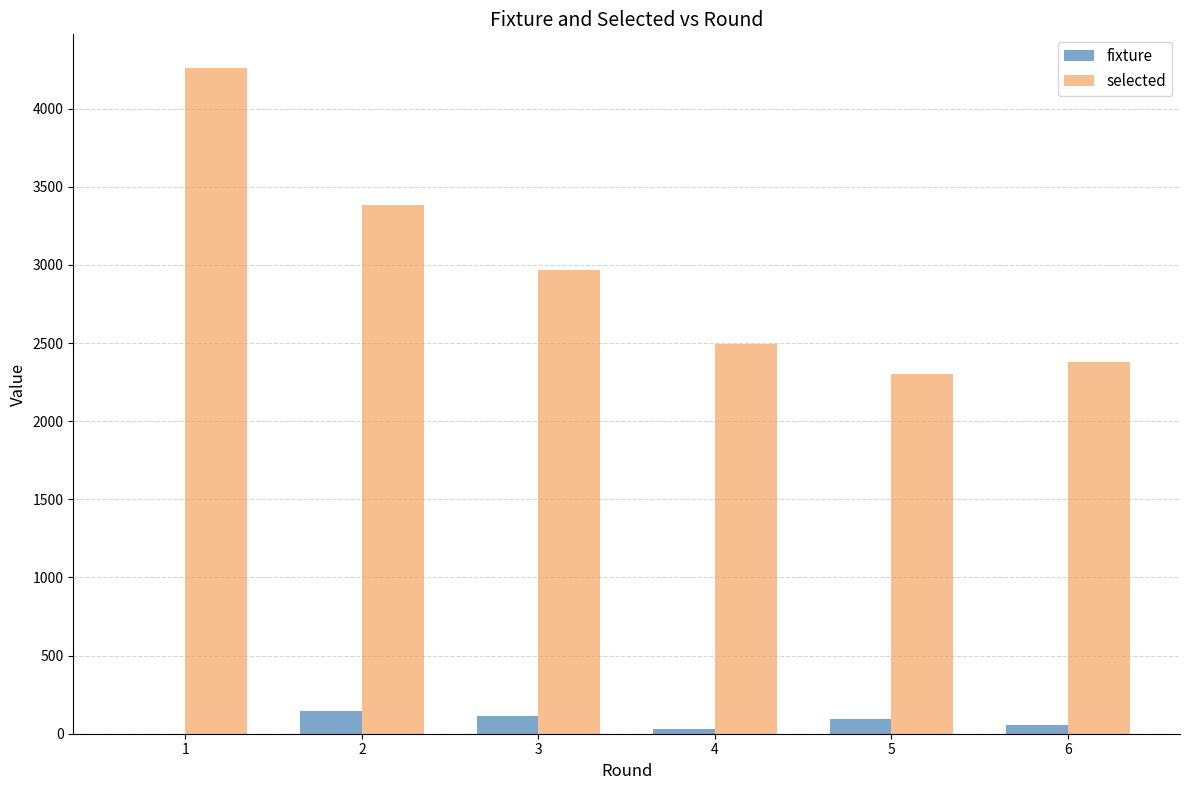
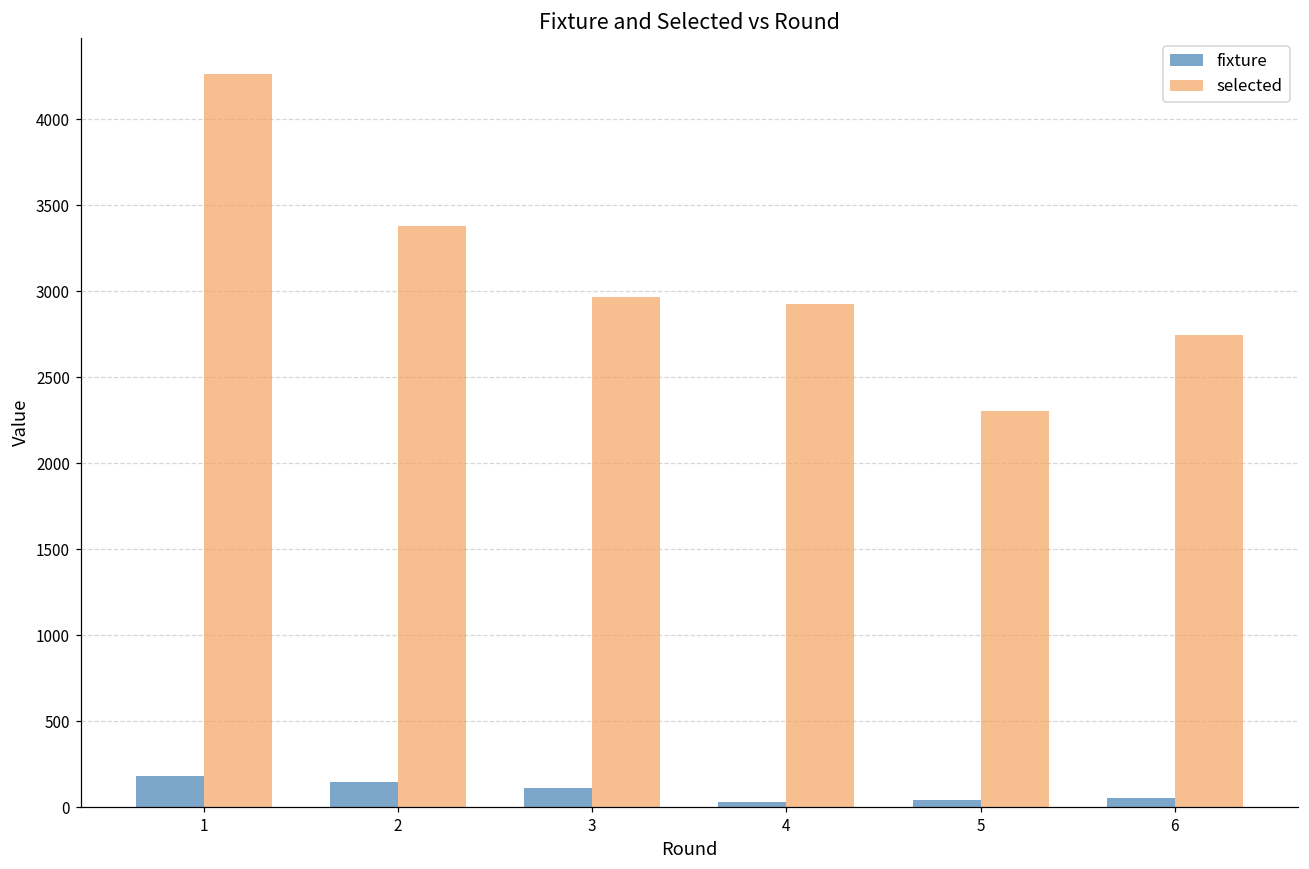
  {
    "fixture": {
-     "1": 0,
+     "1": 180,
      "2": 150,
      "3": 110,
      "4": 30,
-     "5": 100,
+     "5": 40,
      "6": 50
    },
    "selected": {
      "1": 4260,
      "2": 3380,
      "3": 2970,
-     "4": 2500,
+     "4": 2930,
      "5": 2300,
-     "6": 2380
+     "6": 2750
    }
  }
